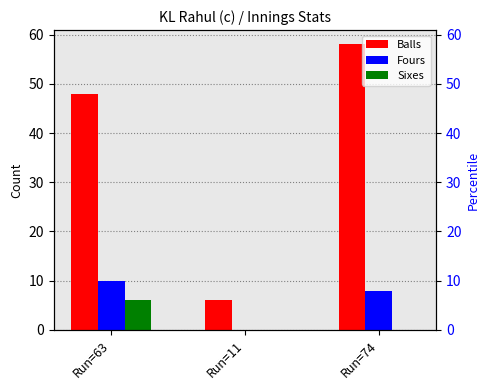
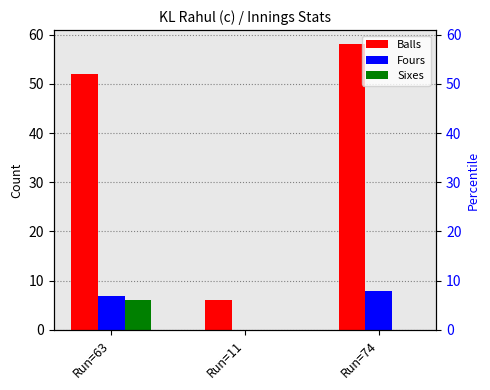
  {
    "Balls": {
-     "Run=63": 48,
+     "Run=63": 52,
      "Run=11": 6,
      "Run=74": 58
    },
    "Fours": {
-     "Run=63": 10,
+     "Run=63": 7,
      "Run=11": 0,
      "Run=74": 8
    },
    "Sixes": {
      "Run=63": 6,
      "Run=11": 0,
      "Run=74": 0
    }
  }
